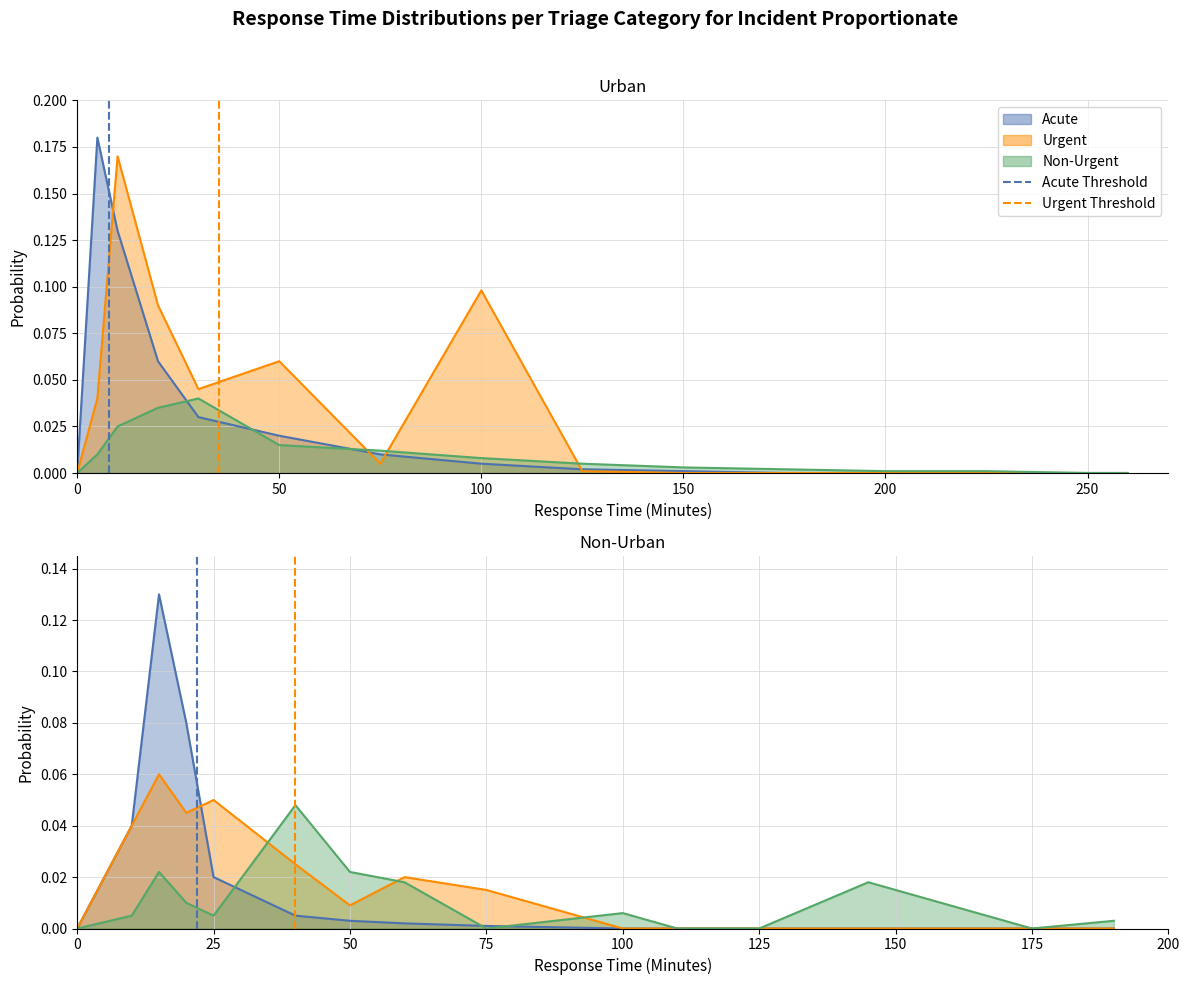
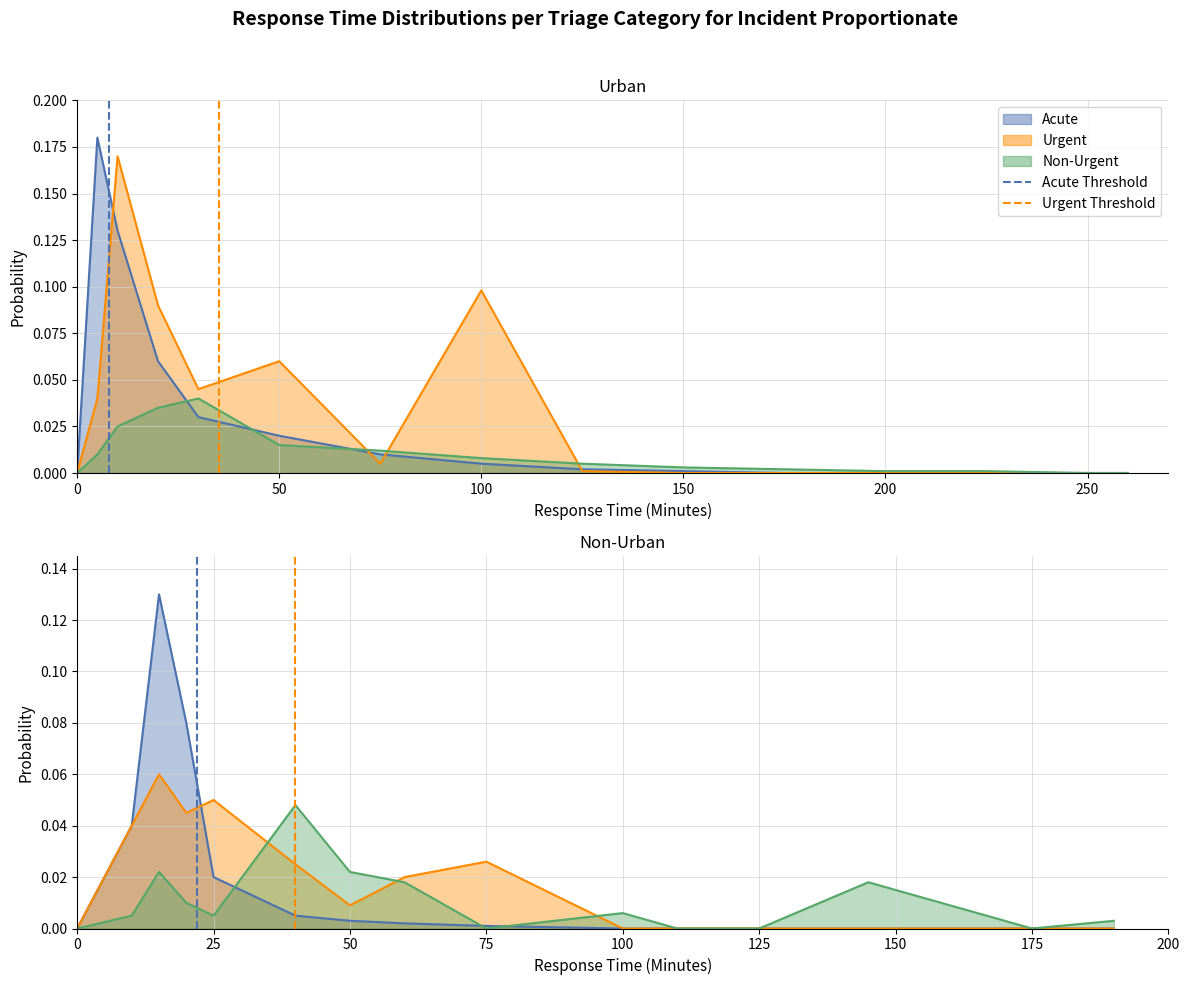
  {
    "Urban": {
      "Urgent": {
        "50": 0.060,
        "100": 0.098
      }
    },
    "Non-Urban": {
      "Urgent": {
        "25": 0.050,
        "50": 0.009,
-       "75": 0.015
+       "75": 0.026
      }
    }
  }
